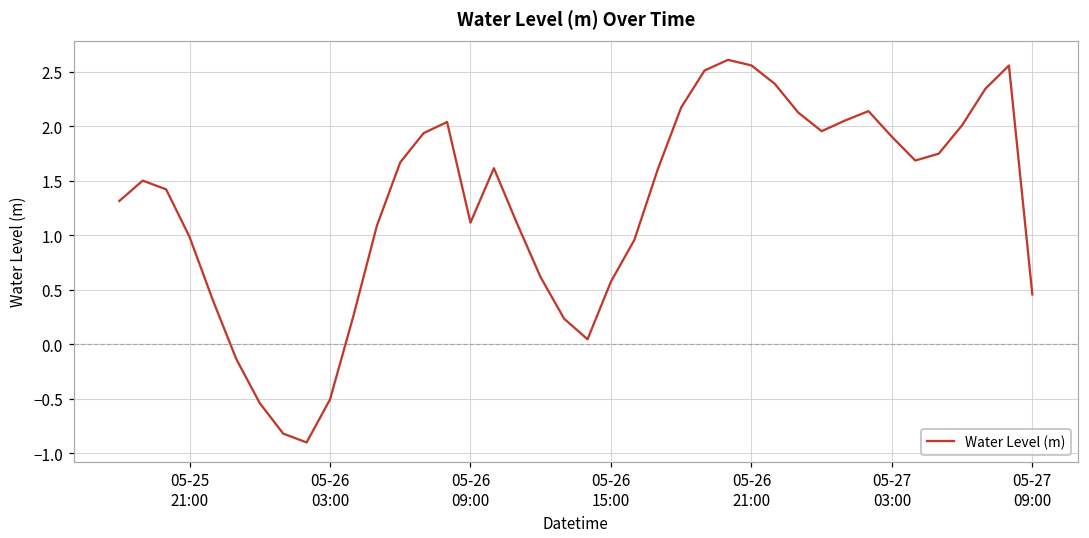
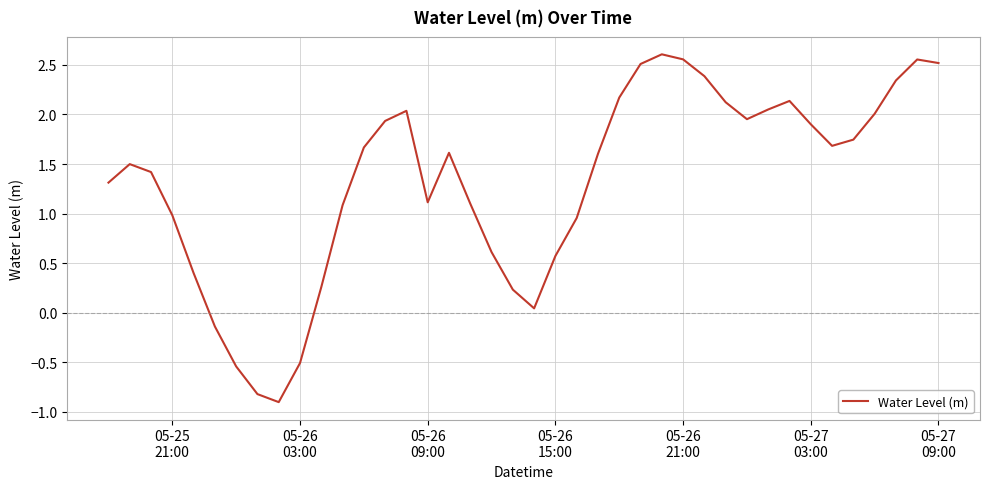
  {
    "05-25 21:00": 1.0,
    "05-26 03:00": -0.5,
    "05-26 09:00": 1.1,
    "05-26 15:00": 0.6,
    "05-26 21:00": 2.6,
    "05-27 03:00": 1.9,
-   "05-27 09:00": 0.5
+   "05-27 09:00": 2.5
  }
